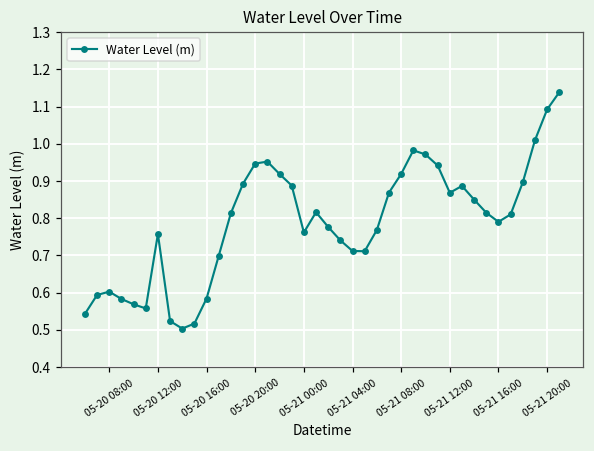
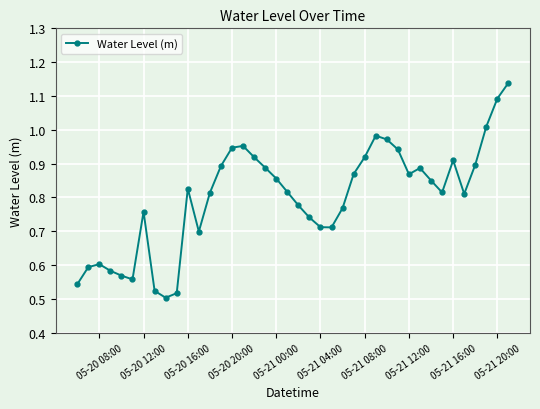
  {
    "05-20 08:00": 0.60,
    "05-20 12:00": 0.76,
-   "05-20 16:00": 0.58,
+   "05-20 16:00": 0.83,
    "05-20 20:00": 0.95,
-   "05-21 00:00": 0.76,
+   "05-21 00:00": 0.86,
    "05-21 04:00": 0.71,
    "05-21 08:00": 0.92,
    "05-21 12:00": 0.87,
-   "05-21 16:00": 0.79,
+   "05-21 16:00": 0.91,
    "05-21 20:00": 1.09
  }
